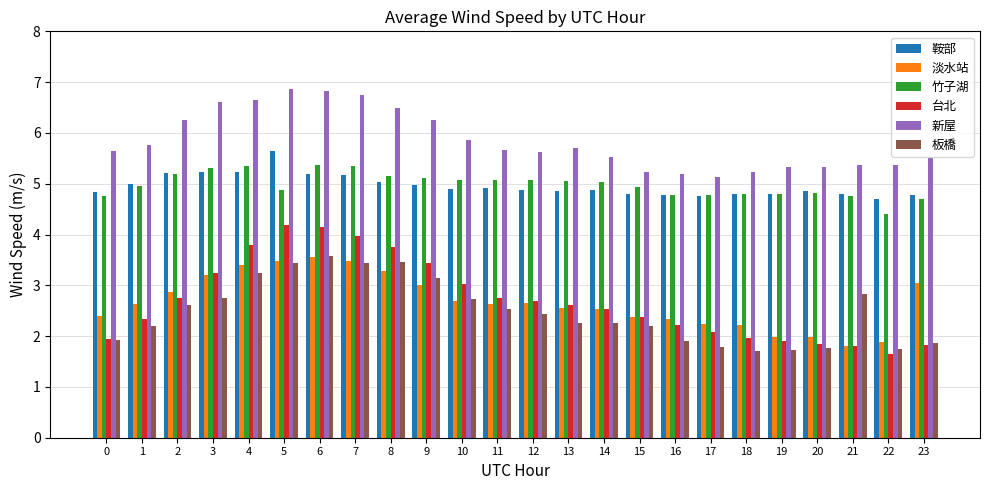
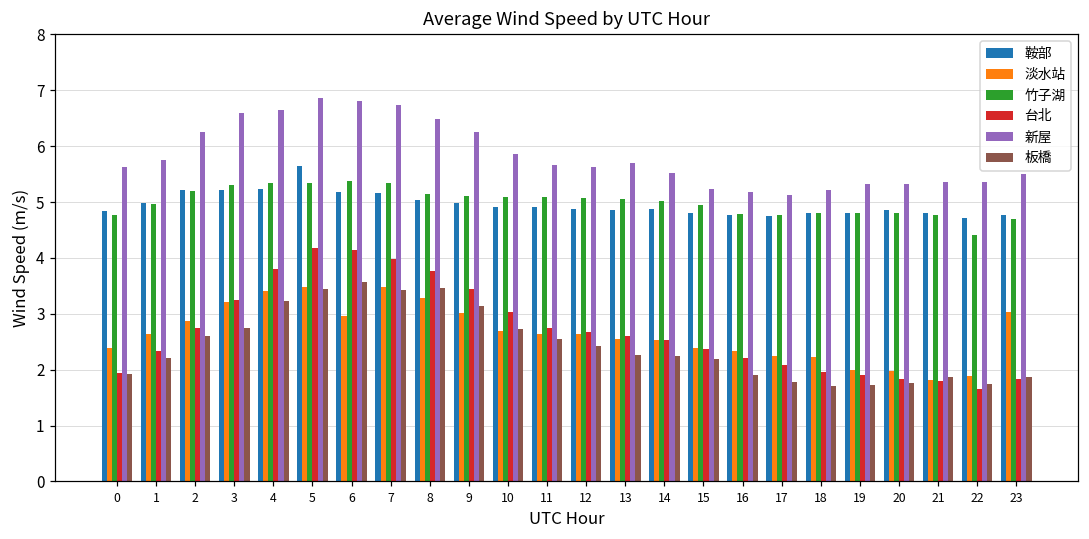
  {
    "鞍部": {
      "0": 4.8,
      "1": 5.0,
      "2": 5.2,
      "3": 5.2,
      "4": 5.2,
      "5": 5.7,
      "6": 5.2,
      "7": 5.2,
      "8": 5.0,
      "9": 5.0,
      "10": 4.9,
      "11": 4.9,
      "12": 4.9,
      "13": 4.9,
      "14": 4.9,
      "15": 4.8,
      "16": 4.8,
      "17": 4.8,
      "18": 4.8,
      "19": 4.8,
      "20": 4.9,
      "21": 4.8,
      "22": 4.7,
      "23": 4.8
    },
    "淡水站": {
      "0": 2.4,
      "1": 2.6,
      "2": 2.9,
      "3": 3.2,
      "4": 3.4,
      "5": 3.5,
-     "6": 3.6,
+     "6": 3.0,
      "7": 3.5,
      "8": 3.3,
      "9": 3.0,
      "10": 2.7,
      "11": 2.6,
      "12": 2.6,
      "13": 2.6,
      "14": 2.5,
      "15": 2.4,
      "16": 2.3,
      "17": 2.2,
      "18": 2.2,
      "19": 2.0,
      "20": 2.0,
      "21": 1.8,
      "22": 1.9,
      "23": 3.0
    },
    "竹子湖": {
      "0": 4.8,
      "1": 5.0,
      "2": 5.2,
      "3": 5.3,
      "4": 5.3,
-     "5": 4.9,
+     "5": 5.3,
      "6": 5.4,
      "7": 5.3,
      "8": 5.2,
      "9": 5.1,
      "10": 5.1,
      "11": 5.1,
      "12": 5.1,
      "13": 5.1,
      "14": 5.0,
      "15": 4.9,
      "16": 4.8,
      "17": 4.8,
      "18": 4.8,
      "19": 4.8,
      "20": 4.8,
      "21": 4.8,
      "22": 4.4,
      "23": 4.7
    },
    "台北": {
      "0": 1.9,
      "1": 2.3,
      "2": 2.7,
      "3": 3.2,
      "4": 3.8,
      "5": 4.2,
      "6": 4.1,
      "7": 4.0,
      "8": 3.8,
      "9": 3.4,
      "10": 3.0,
      "11": 2.8,
      "12": 2.7,
      "13": 2.6,
      "14": 2.5,
      "15": 2.4,
      "16": 2.2,
      "17": 2.1,
      "18": 2.0,
      "19": 1.9,
      "20": 1.8,
      "21": 1.8,
      "22": 1.7,
      "23": 1.8
    },
    "新屋": {
      "0": 5.6,
      "1": 5.8,
      "2": 6.3,
      "3": 6.6,
      "4": 6.6,
      "5": 6.9,
      "6": 6.8,
      "7": 6.7,
      "8": 6.5,
      "9": 6.3,
      "10": 5.9,
      "11": 5.7,
      "12": 5.6,
      "13": 5.7,
      "14": 5.5,
      "15": 5.2,
      "16": 5.2,
      "17": 5.1,
      "18": 5.2,
      "19": 5.3,
      "20": 5.3,
      "21": 5.4,
      "22": 5.4,
      "23": 5.5
    },
    "板橋": {
      "0": 1.9,
      "1": 2.2,
      "2": 2.6,
      "3": 2.8,
      "4": 3.2,
      "5": 3.4,
      "6": 3.6,
      "7": 3.4,
      "8": 3.5,
      "9": 3.1,
      "10": 2.7,
      "11": 2.5,
      "12": 2.4,
      "13": 2.3,
      "14": 2.3,
      "15": 2.2,
      "16": 1.9,
      "17": 1.8,
      "18": 1.7,
      "19": 1.7,
      "20": 1.8,
-     "21": 2.8,
+     "21": 1.9,
      "22": 1.8,
      "23": 1.9
    }
  }
